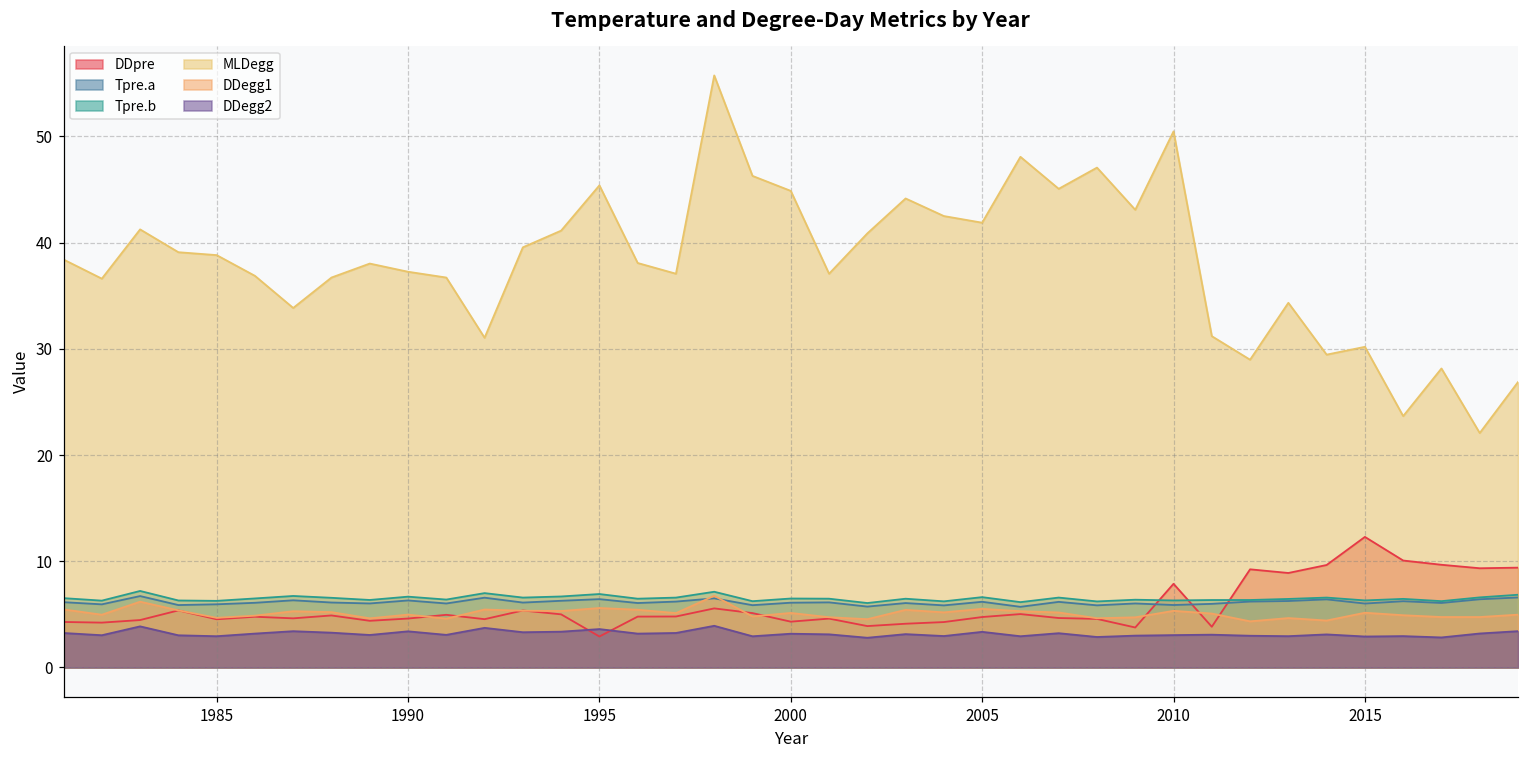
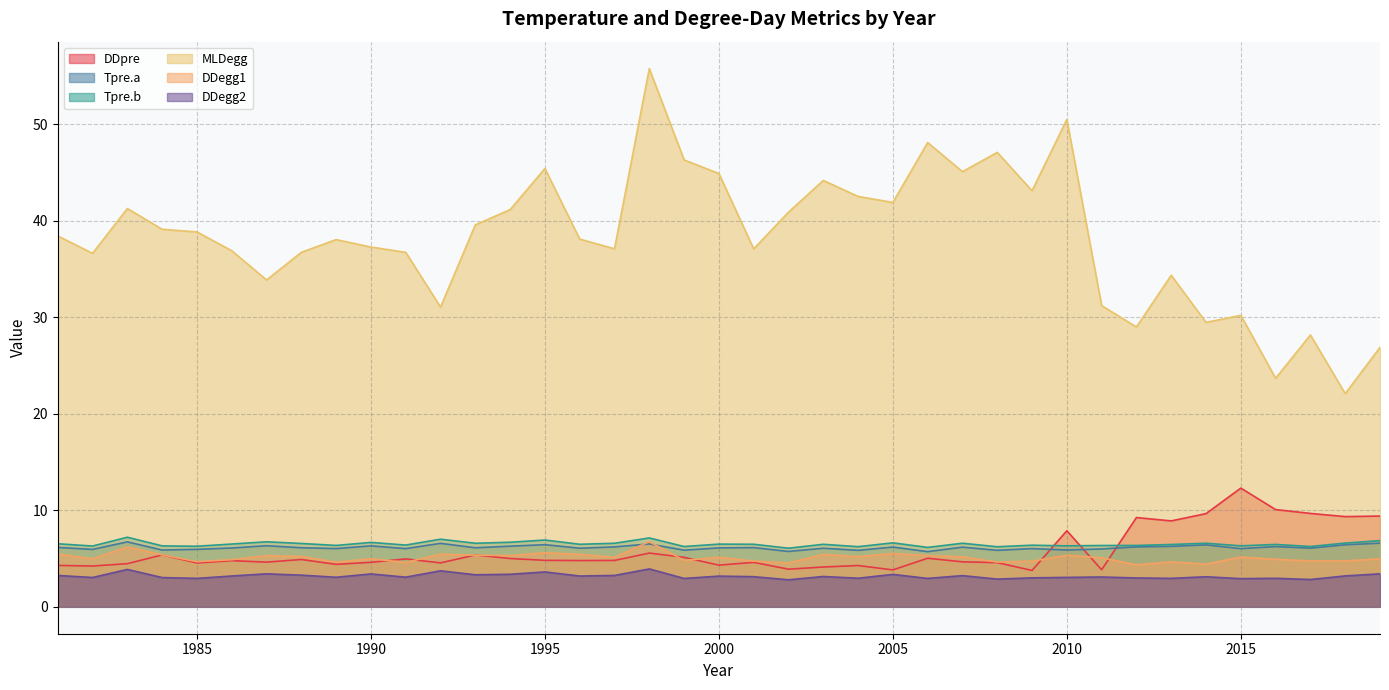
  {
    "DDpre": {
      "1990": 5,
-     "1995": 3,
+     "1995": 5,
      "2000": 4,
-     "2005": 5,
+     "2005": 4,
      "2010": 8,
      "2015": 12
    }
  }
